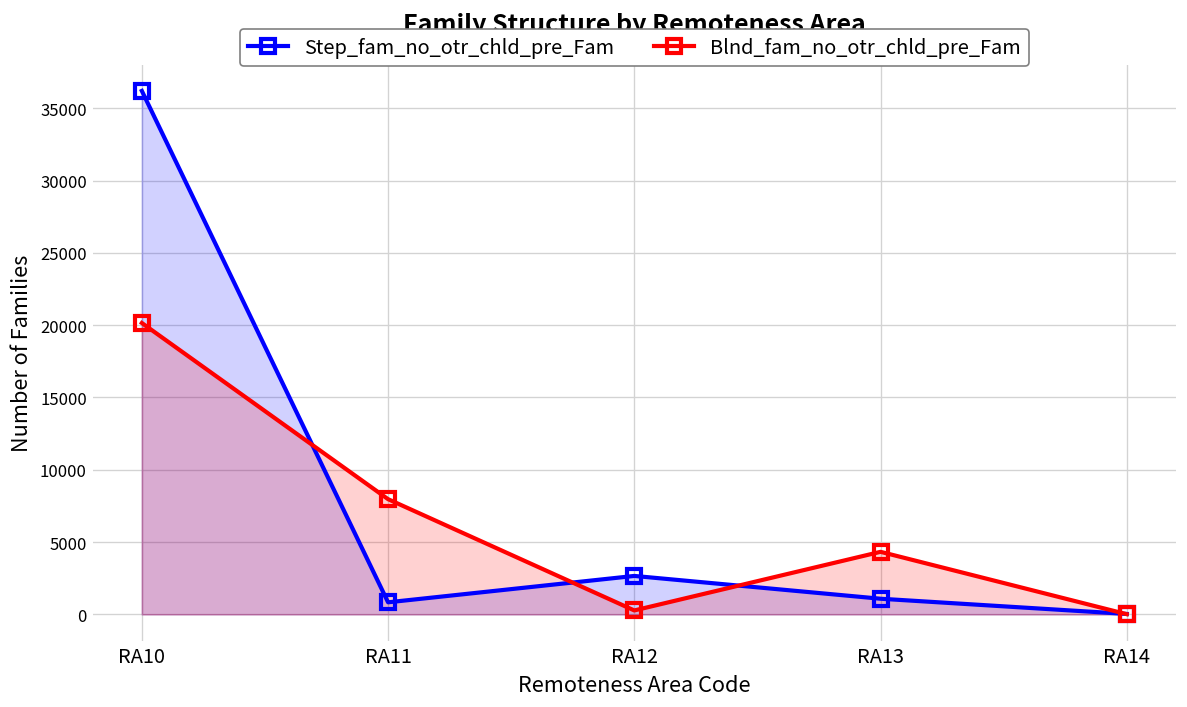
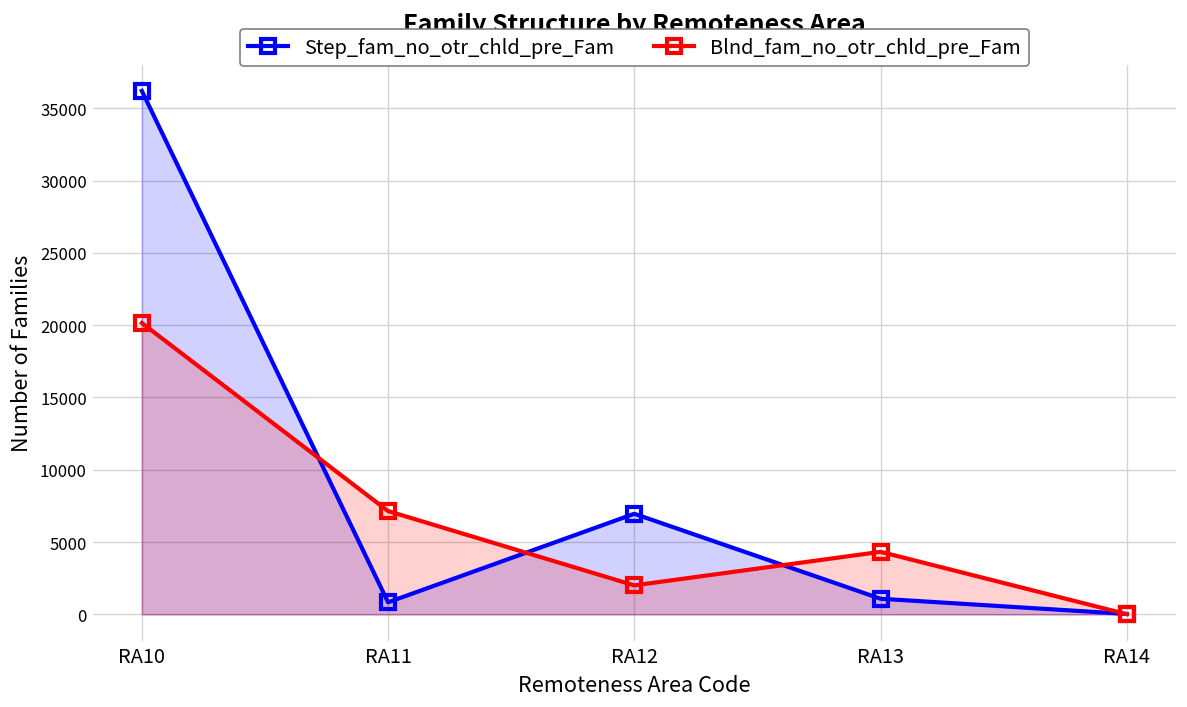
  {
    "Step_fam_no_otr_chld_pre_Fam": {
      "RA10": 36200,
      "RA11": 800,
-     "RA12": 2700,
+     "RA12": 7000,
      "RA13": 1100
    },
    "Blnd_fam_no_otr_chld_pre_Fam": {
      "RA10": 20200,
-     "RA11": 8000,
-     "RA12": 300,
+     "RA11": 7100,
+     "RA12": 2000,
      "RA13": 4300
    }
  }
